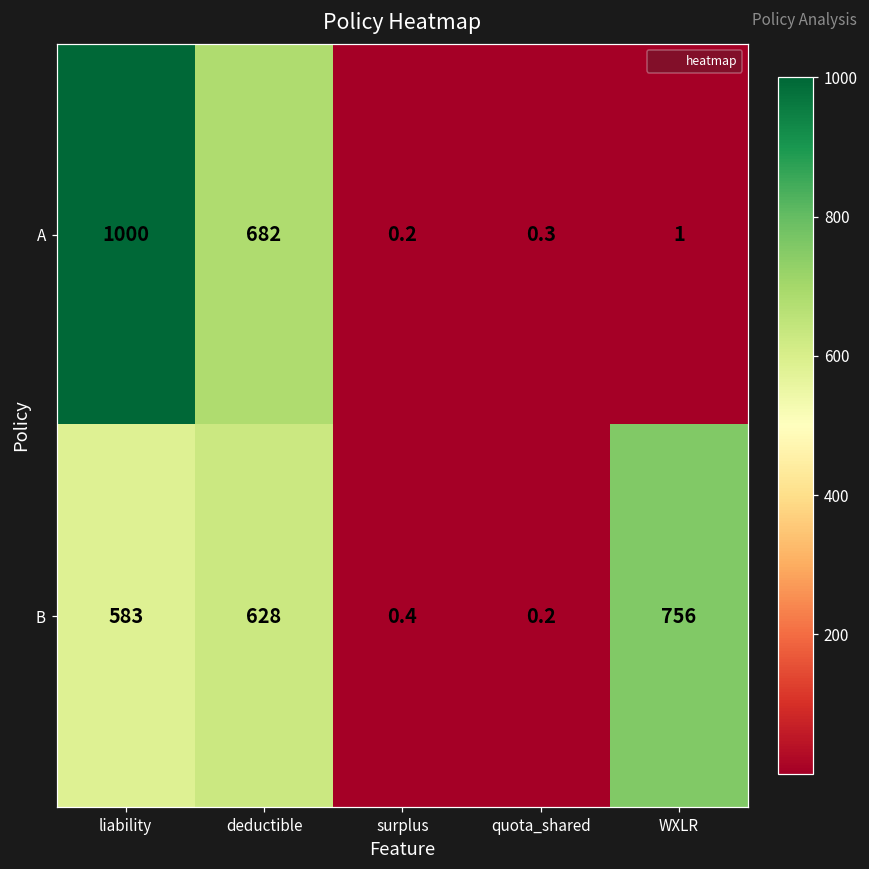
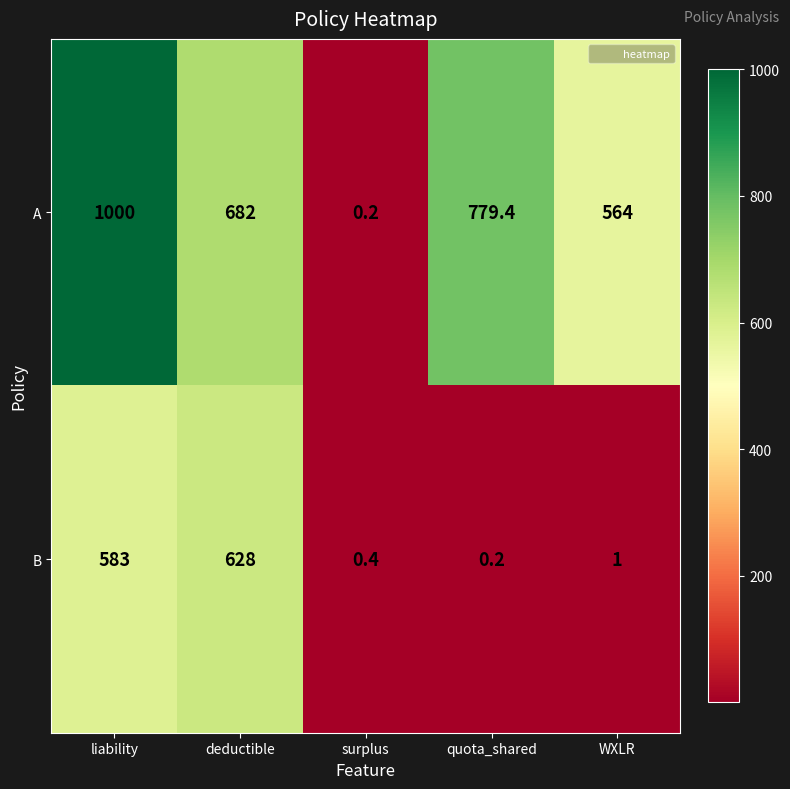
  {
    "A": {
      "liability": 1000,
      "deductible": 682,
      "surplus": 0.2,
-     "quota_shared": 0.3,
-     "WXLR": 1
+     "quota_shared": 779.4,
+     "WXLR": 564
    },
    "B": {
      "liability": 583,
      "deductible": 628,
      "surplus": 0.4,
      "quota_shared": 0.2,
-     "WXLR": 756
+     "WXLR": 1
    }
  }
